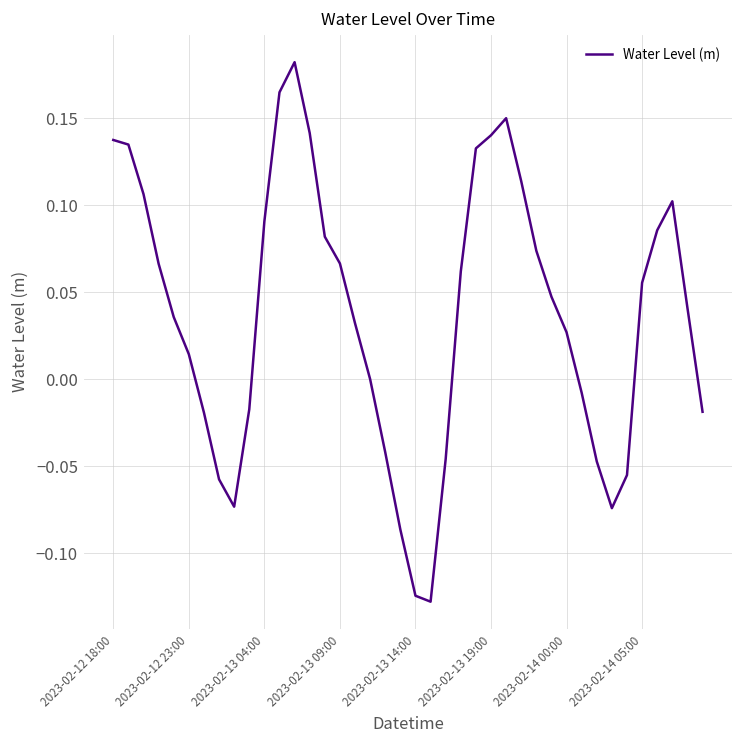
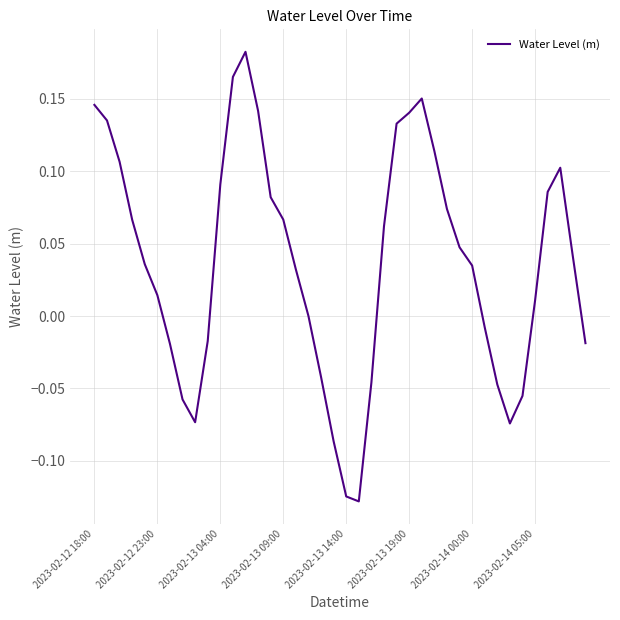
  {
-   "2023-02-12 18:00": 0.138,
+   "2023-02-12 18:00": 0.146,
    "2023-02-12 23:00": 0.014,
    "2023-02-13 04:00": 0.091,
    "2023-02-13 09:00": 0.067,
    "2023-02-13 14:00": -0.125,
    "2023-02-13 19:00": 0.140,
-   "2023-02-14 00:00": 0.027,
-   "2023-02-14 05:00": 0.055
+   "2023-02-14 00:00": 0.035,
+   "2023-02-14 05:00": 0.011
  }
